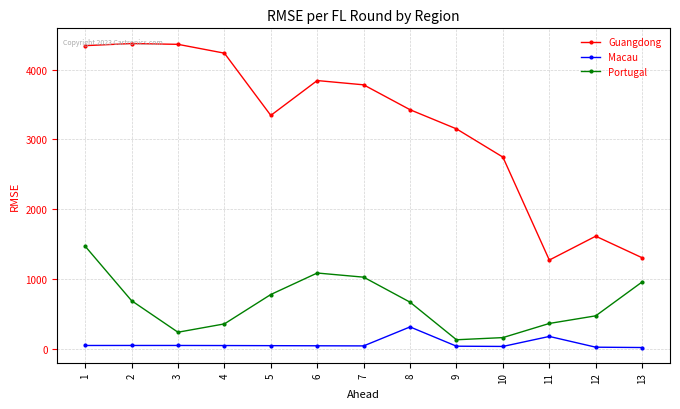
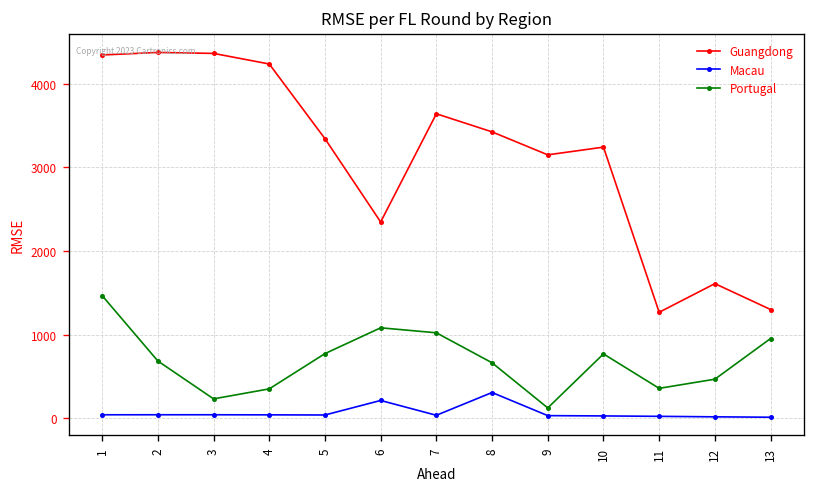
  {
    "Guangdong": {
      "3": 4400,
      "4": 4200,
      "5": 3300,
-     "6": 3800,
-     "7": 3800,
+     "6": 2300,
+     "7": 3600,
      "8": 3400,
      "9": 3100,
-     "10": 2700,
+     "10": 3200,
      "11": 1300,
      "12": 1600,
      "13": 1300
    },
    "Macau": {
      "1": 0,
      "2": 0,
      "3": 0,
      "4": 0,
      "5": 0,
-     "6": 0,
+     "6": 200,
      "7": 0,
      "8": 300,
      "9": 0,
      "10": 0,
-     "11": 200,
+     "11": 0,
      "12": 0,
      "13": 0
    },
    "Portugal": {
      "1": 1500,
      "2": 700,
      "3": 200,
      "4": 400,
      "5": 800,
      "6": 1100,
      "7": 1000,
      "8": 700,
      "9": 100,
-     "10": 200,
+     "10": 800,
      "11": 400,
      "12": 500,
      "13": 1000
    }
  }
